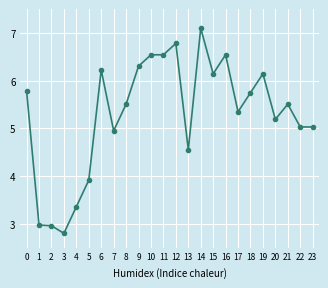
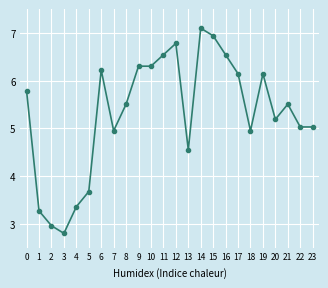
  {
    "0": 5.8,
-   "1": 3.0,
+   "1": 3.3,
    "2": 3.0,
    "3": 2.8,
    "4": 3.4,
-   "5": 3.9,
+   "5": 3.7,
    "6": 6.2,
    "7": 4.9,
    "8": 5.5,
    "9": 6.3,
-   "10": 6.5,
+   "10": 6.3,
    "11": 6.5,
    "12": 6.8,
    "13": 4.6,
    "14": 7.1,
-   "15": 6.1,
+   "15": 6.9,
    "16": 6.5,
-   "17": 5.3,
-   "18": 5.7,
+   "17": 6.1,
+   "18": 4.9,
    "19": 6.1,
    "20": 5.2,
    "21": 5.5,
    "22": 5.0,
    "23": 5.0
  }
